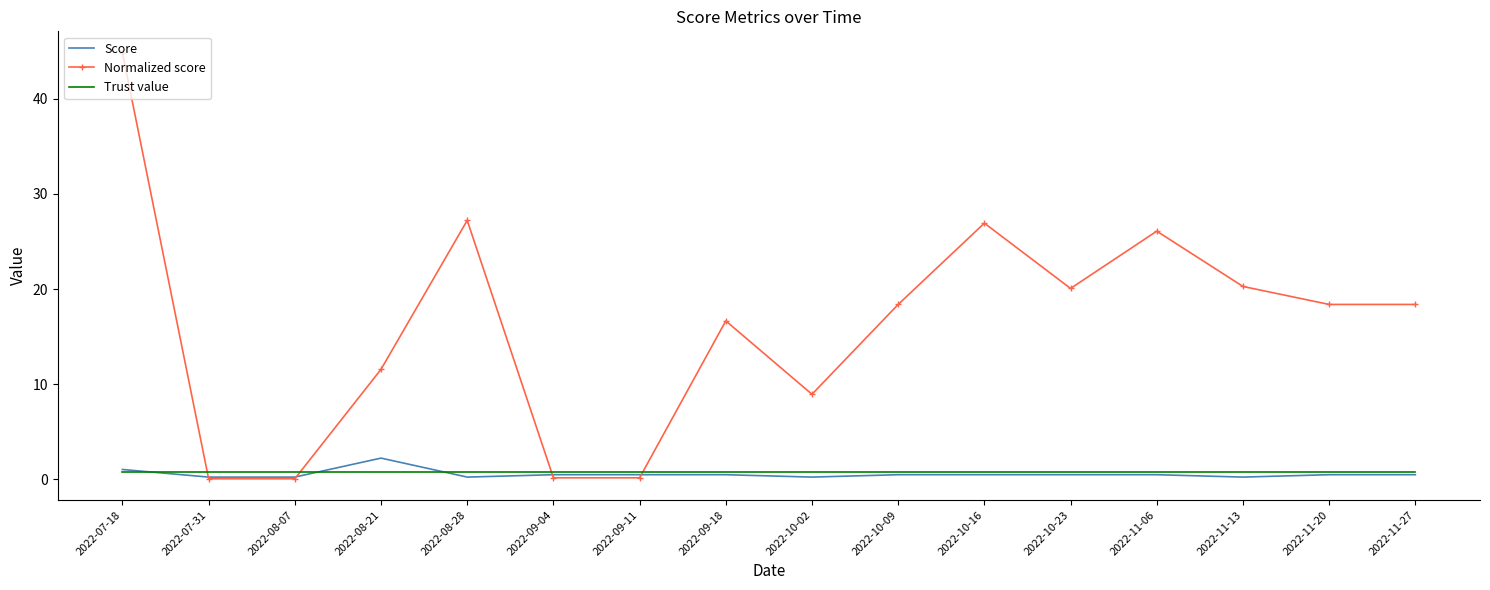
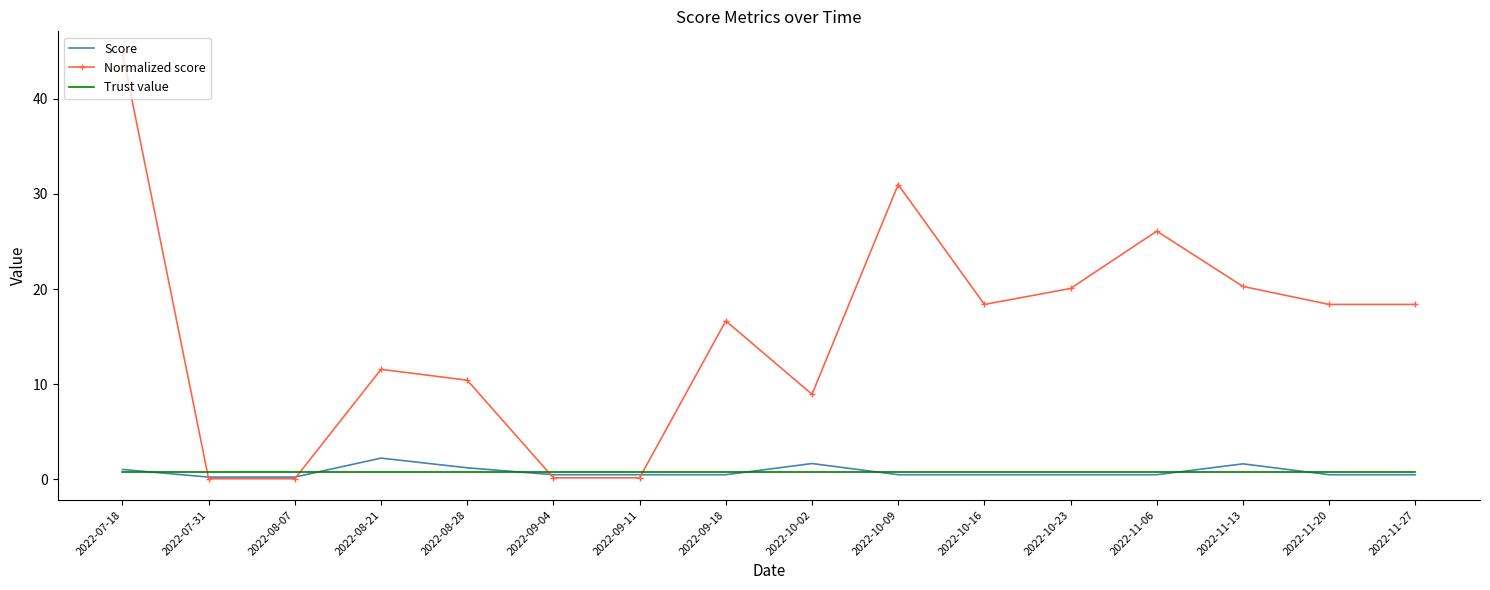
  {
    "Score": {
      "2022-07-18": 1,
      "2022-08-21": 2,
-     "2022-08-28": 0,
-     "2022-10-02": 0,
-     "2022-11-13": 0
+     "2022-08-28": 1,
+     "2022-10-02": 2,
+     "2022-11-13": 2
    },
    "Normalized score": {
      "2022-08-21": 12,
-     "2022-08-28": 27,
+     "2022-08-28": 10,
      "2022-09-04": 0,
      "2022-09-11": 0,
      "2022-09-18": 17,
      "2022-10-02": 9,
-     "2022-10-09": 18,
-     "2022-10-16": 27,
+     "2022-10-09": 31,
+     "2022-10-16": 18,
      "2022-10-23": 20,
      "2022-11-06": 26,
      "2022-11-13": 20,
      "2022-11-20": 18,
      "2022-11-27": 18
    },
    "Trust value": {
      "2022-07-18": 1,
      "2022-07-31": 1,
      "2022-08-07": 1,
      "2022-08-21": 1,
      "2022-08-28": 1,
      "2022-10-02": 1,
      "2022-11-13": 1
    }
  }
